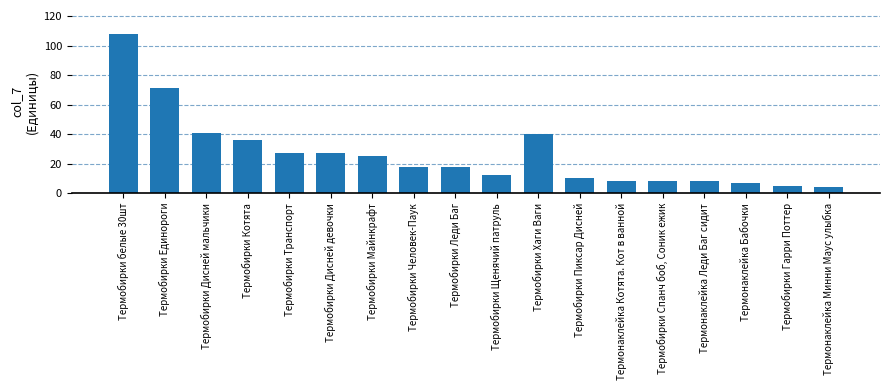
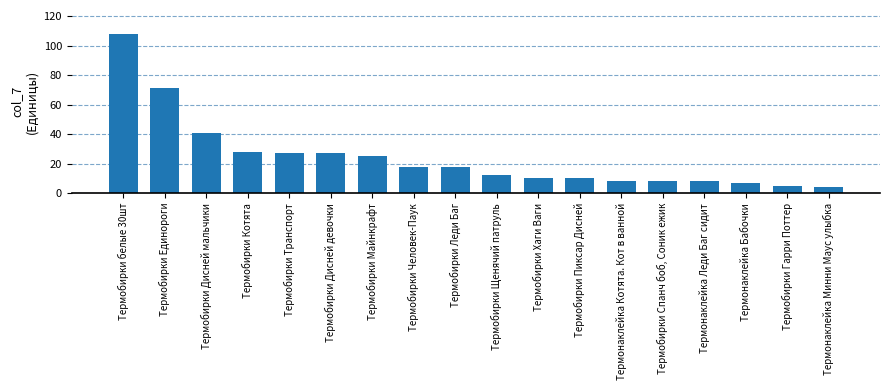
  {
    "Термобирки белые 30шт": 108,
    "Термобирки Единороги": 71,
    "Термобирки Дисней мальчики": 41,
-   "Термобирки Котята": 36,
+   "Термобирки Котята": 28,
    "Термобирки Транспорт": 27,
    "Термобирки Дисней девочки": 27,
    "Термобирки Майнкрафт": 25,
    "Термобирки Человек-Паук": 18,
    "Термобирки Леди Баг": 18,
    "Термобирки Щенячий патруль": 12,
-   "Термобирки Хаги Ваги": 40,
+   "Термобирки Хаги Ваги": 10,
    "Термобирки Пиксар Дисней": 10,
    "Термонаклейка Котята. Кот в ванной": 8,
    "Термобирки Спанч боб, Соник ежик": 8,
    "Термонаклейка Леди Баг сидит": 8,
    "Термонаклейка Бабочки": 7,
    "Термобирки Гарри Поттер": 5,
    "Термонаклейка Минни Маус улыбка": 4
  }
